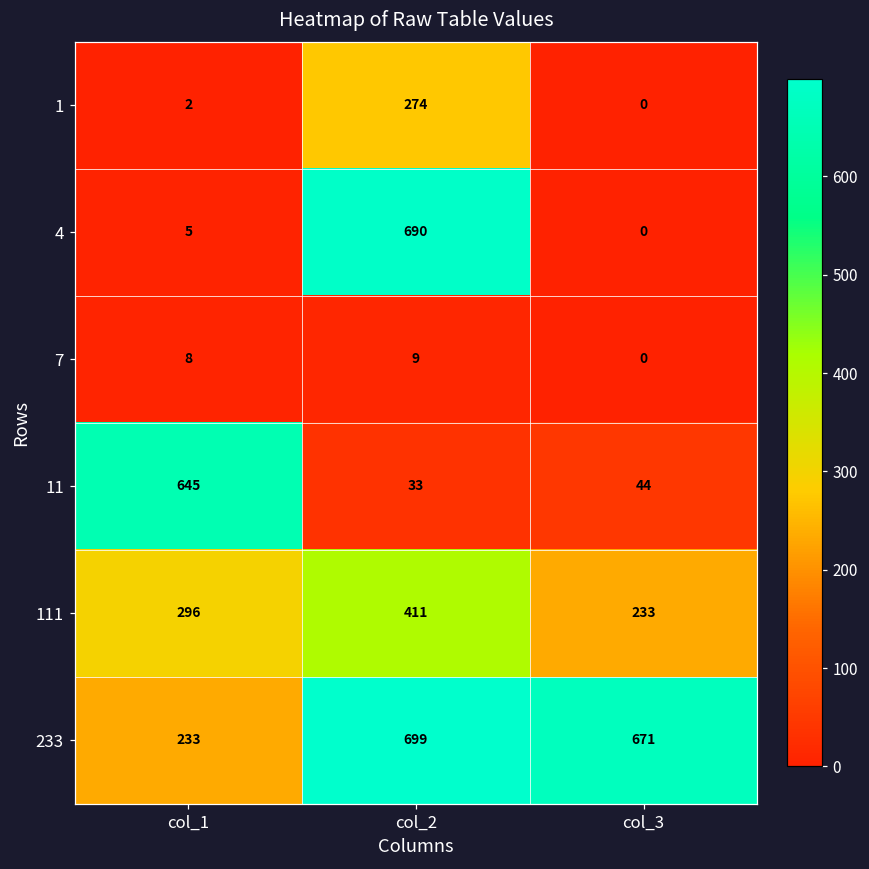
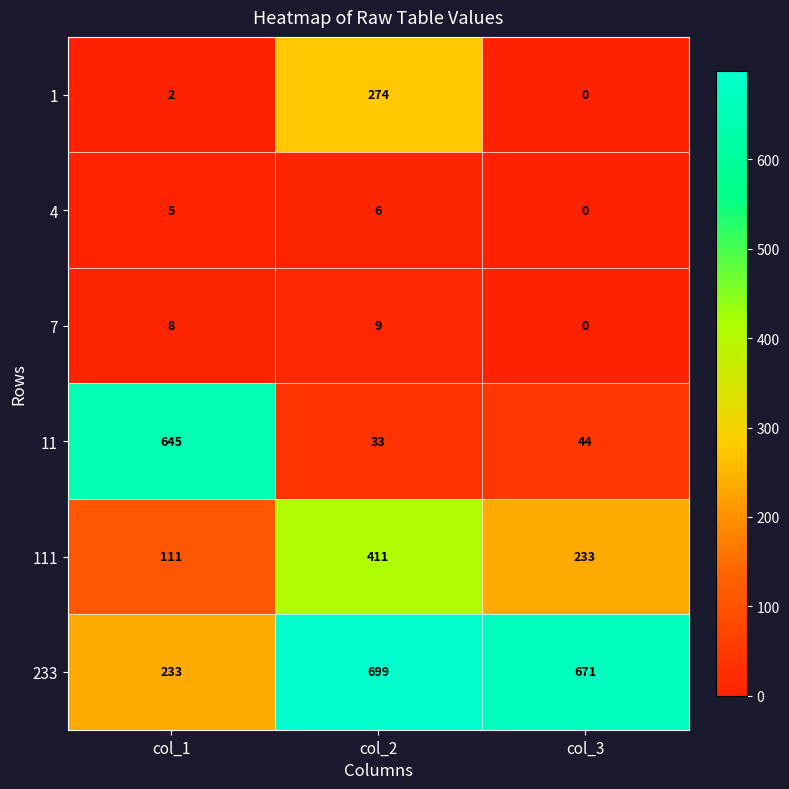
  {
    "1": {
      "col_1": 2,
      "col_2": 274,
      "col_3": 0
    },
    "4": {
      "col_1": 5,
-     "col_2": 690,
+     "col_2": 6,
      "col_3": 0
    },
    "7": {
      "col_1": 8,
      "col_2": 9,
      "col_3": 0
    },
    "11": {
      "col_1": 645,
      "col_2": 33,
      "col_3": 44
    },
    "111": {
-     "col_1": 296,
+     "col_1": 111,
      "col_2": 411,
      "col_3": 233
    },
    "233": {
      "col_1": 233,
      "col_2": 699,
      "col_3": 671
    }
  }
